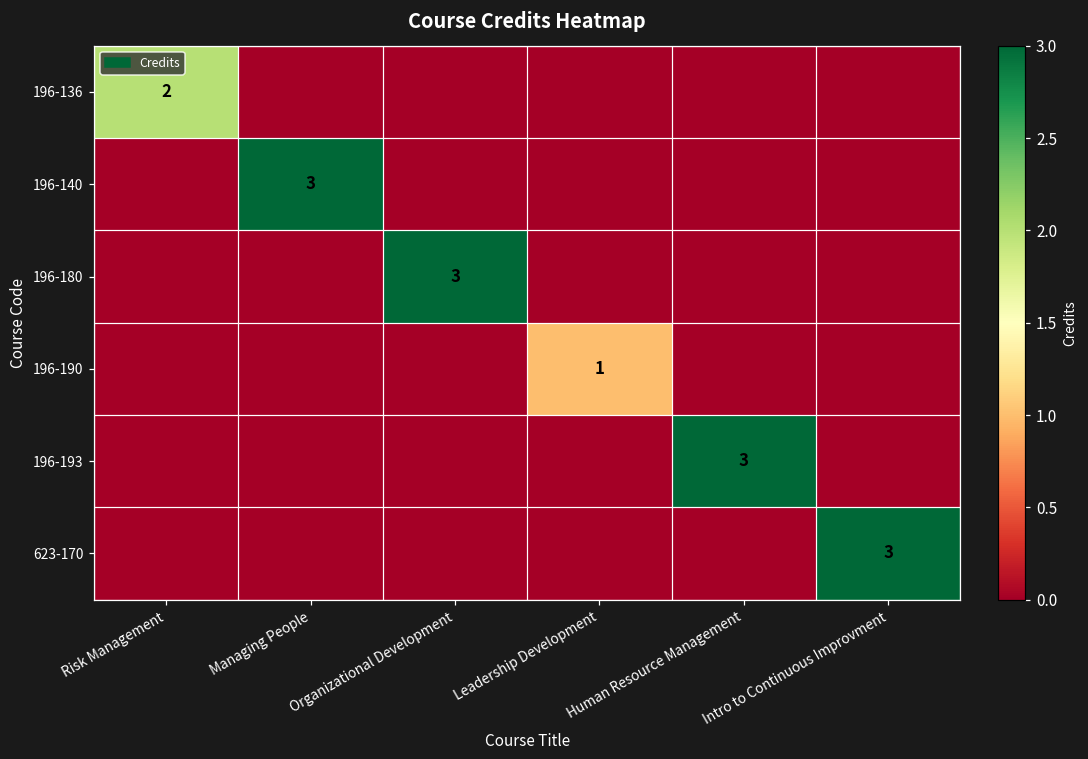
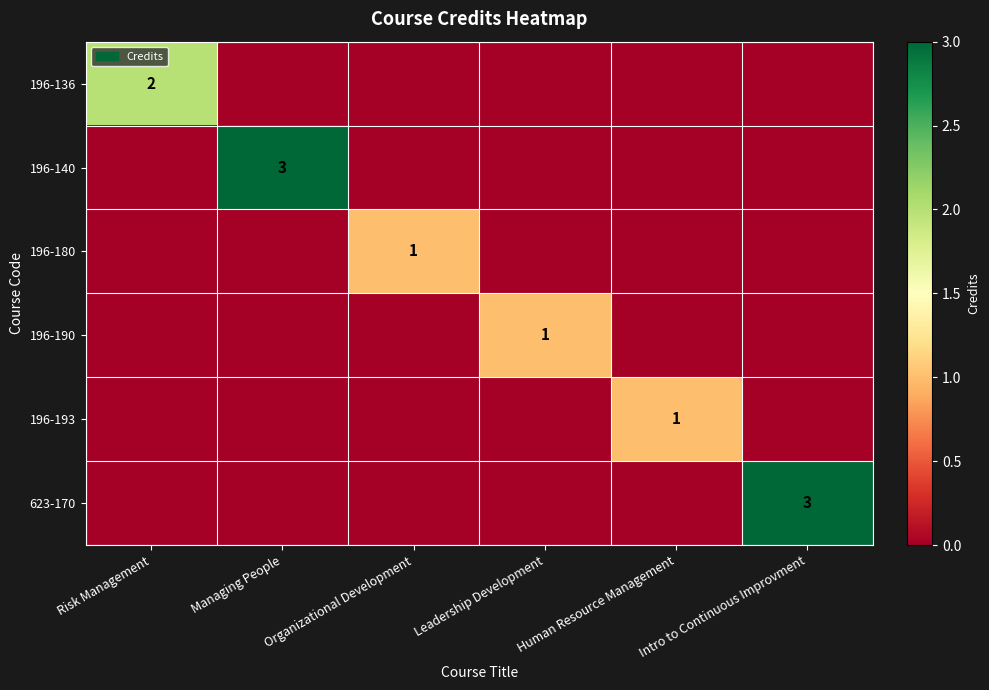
  {
    "196-136": {
      "Risk Management": 2
    },
    "196-140": {
      "Managing People": 3
    },
    "196-180": {
-     "Organizational Development": 3
+     "Organizational Development": 1
    },
    "196-190": {
      "Leadership Development": 1
    },
    "196-193": {
-     "Human Resource Management": 3
+     "Human Resource Management": 1
    },
    "623-170": {
      "Intro to Continuous Improvment": 3
    }
  }
